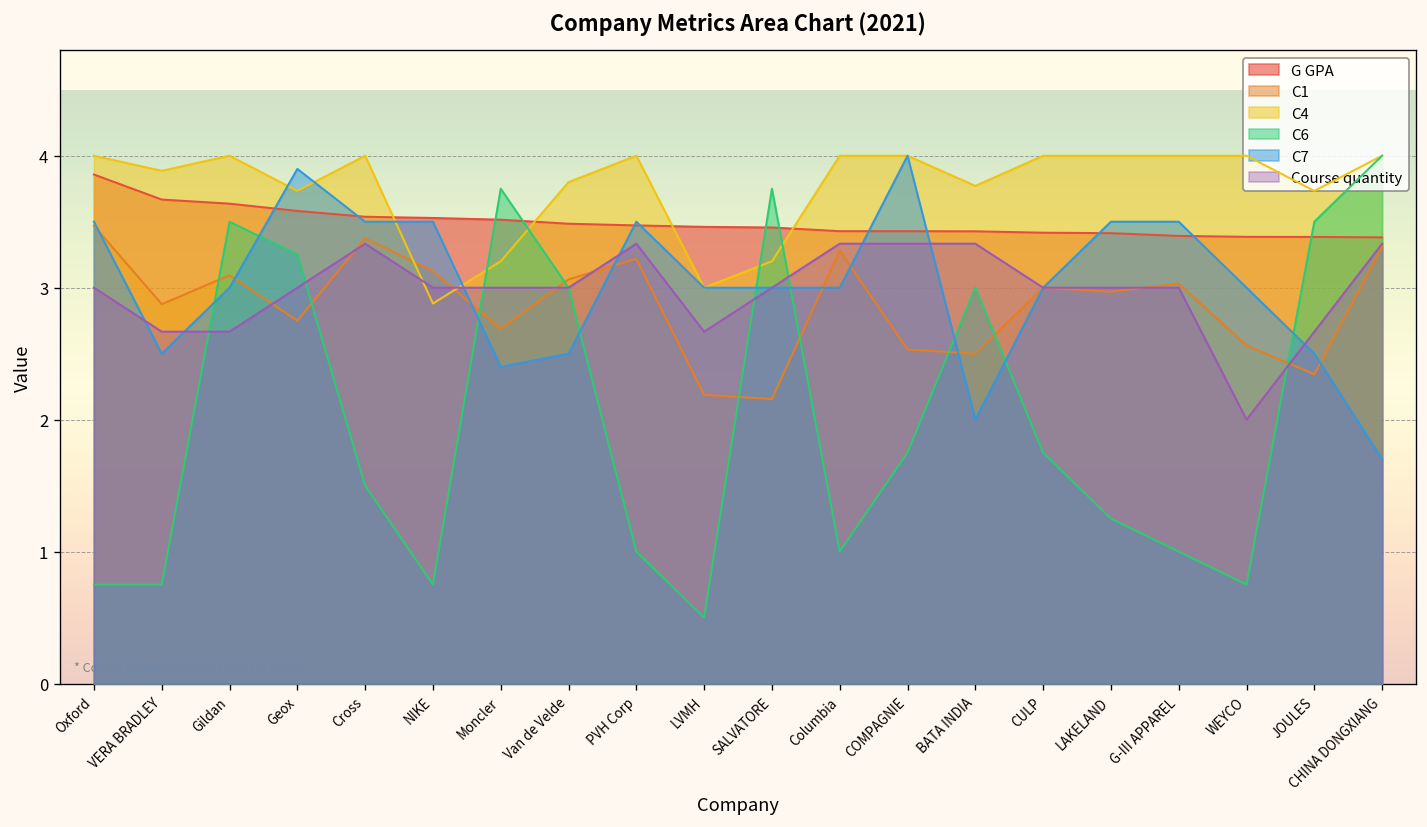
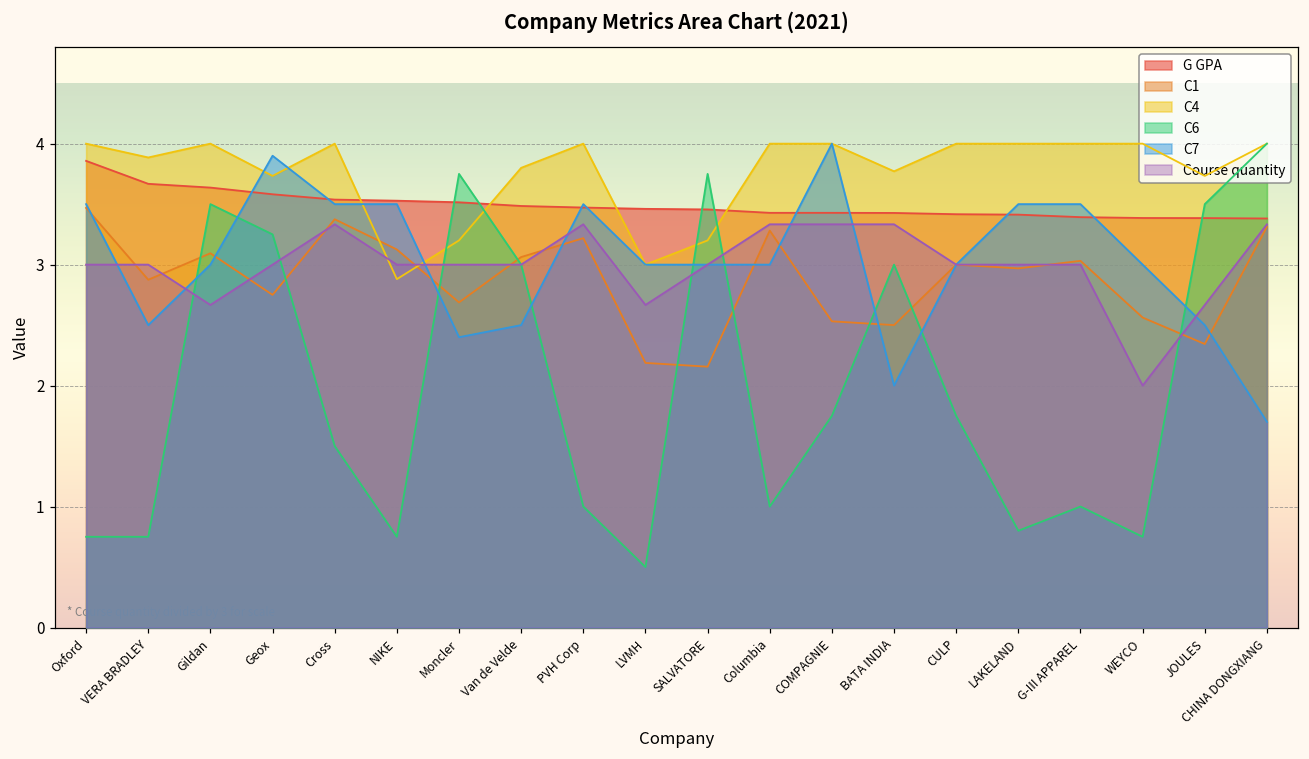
  {
    "C6": {
      "Oxford": 0.75,
      "VERA BRADLEY": 0.75,
      "Gildan": 3.50,
      "Geox": 3.25,
      "Cross": 1.50,
      "NIKE": 0.75,
      "Moncler": 3.75,
      "PVH Corp": 1.00,
      "LVMH": 0.50,
      "SALVATORE": 3.75,
      "Columbia": 1.00,
      "COMPAGNIE": 1.75,
      "BATA INDIA": 3.00,
      "CULP": 1.75,
-     "LAKELAND": 1.25,
+     "LAKELAND": 0.80,
      "G-III APPAREL": 1.00,
      "WEYCO": 0.75,
      "JOULES": 3.50
    },
    "C7": {
      "Oxford": 3.50,
      "VERA BRADLEY": 2.50,
      "Gildan": 3.00,
      "Geox": 3.90,
      "Cross": 3.50,
      "NIKE": 3.50,
      "Moncler": 2.40,
      "Van de Velde": 2.50,
      "PVH Corp": 3.50,
      "Columbia": 3.00,
      "BATA INDIA": 2.00,
      "LAKELAND": 3.50,
      "G-III APPAREL": 3.50,
      "WEYCO": 3.00,
      "JOULES": 2.50,
      "CHINA DONGXIANG": 1.70
    },
    "Course quantity": {
      "Oxford": 3.00,
-     "VERA BRADLEY": 2.67,
+     "VERA BRADLEY": 3.00,
      "Gildan": 2.67,
      "Geox": 3.00,
      "Cross": 3.33,
      "NIKE": 3.00,
      "Moncler": 3.00,
      "PVH Corp": 3.33,
      "LVMH": 2.67,
      "Columbia": 3.33,
      "COMPAGNIE": 3.33,
      "BATA INDIA": 3.33,
      "LAKELAND": 3.00,
      "G-III APPAREL": 3.00,
      "WEYCO": 2.00,
      "JOULES": 2.67
    }
  }
